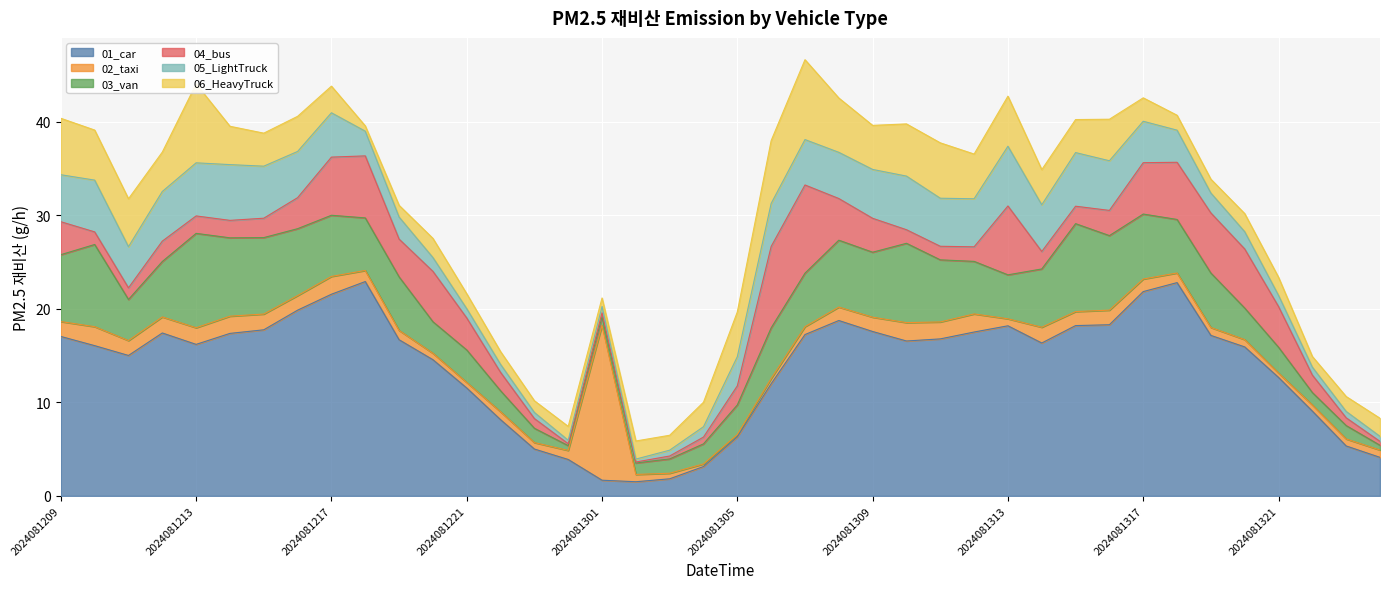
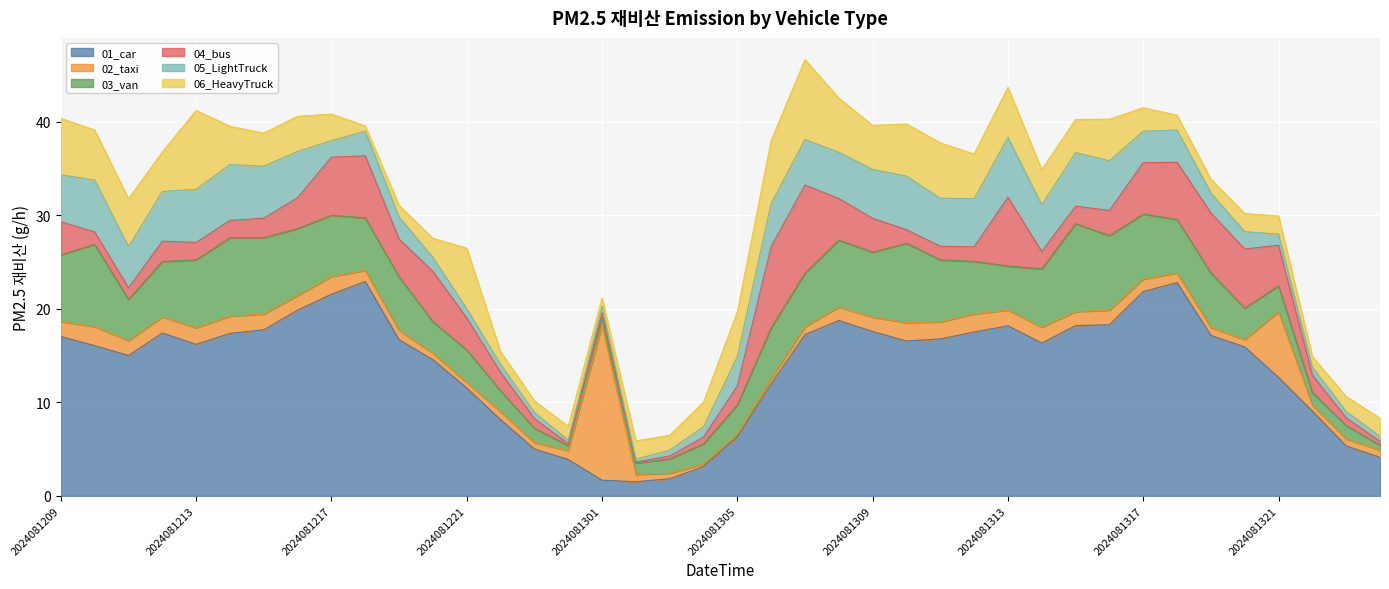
  {
    "01_car": {
      "2024081209": 17,
      "2024081213": 16,
      "2024081217": 22,
      "2024081221": 12,
      "2024081301": 2,
      "2024081309": 18,
      "2024081313": 18,
      "2024081317": 22,
      "2024081321": 13
    },
    "02_taxi": {
      "2024081209": 2,
      "2024081213": 2,
      "2024081217": 2,
      "2024081221": 1,
      "2024081301": 17,
      "2024081309": 2,
-     "2024081313": 1,
+     "2024081313": 2,
      "2024081317": 1,
-     "2024081321": 0
+     "2024081321": 7
    },
    "03_van": {
      "2024081209": 7,
-     "2024081213": 10,
+     "2024081213": 7,
      "2024081217": 7,
      "2024081221": 3,
      "2024081301": 1,
      "2024081305": 3,
      "2024081309": 7,
      "2024081313": 5,
      "2024081317": 7,
      "2024081321": 3
    },
    "04_bus": {
      "2024081209": 4,
      "2024081213": 2,
      "2024081217": 6,
      "2024081221": 3,
      "2024081301": 0,
      "2024081305": 2,
      "2024081309": 4,
      "2024081313": 7,
      "2024081317": 5,
      "2024081321": 4
    },
    "05_LightTruck": {
      "2024081209": 5,
      "2024081213": 6,
-     "2024081217": 5,
+     "2024081217": 2,
      "2024081221": 1,
      "2024081301": 1,
      "2024081305": 3,
      "2024081309": 5,
      "2024081313": 6,
-     "2024081317": 4,
+     "2024081317": 3,
      "2024081321": 1
    },
    "06_HeavyTruck": {
      "2024081209": 6,
      "2024081217": 3,
-     "2024081221": 2,
+     "2024081221": 6,
      "2024081301": 1,
      "2024081305": 5,
      "2024081309": 5,
      "2024081313": 5,
      "2024081317": 3,
      "2024081321": 2
    }
  }
